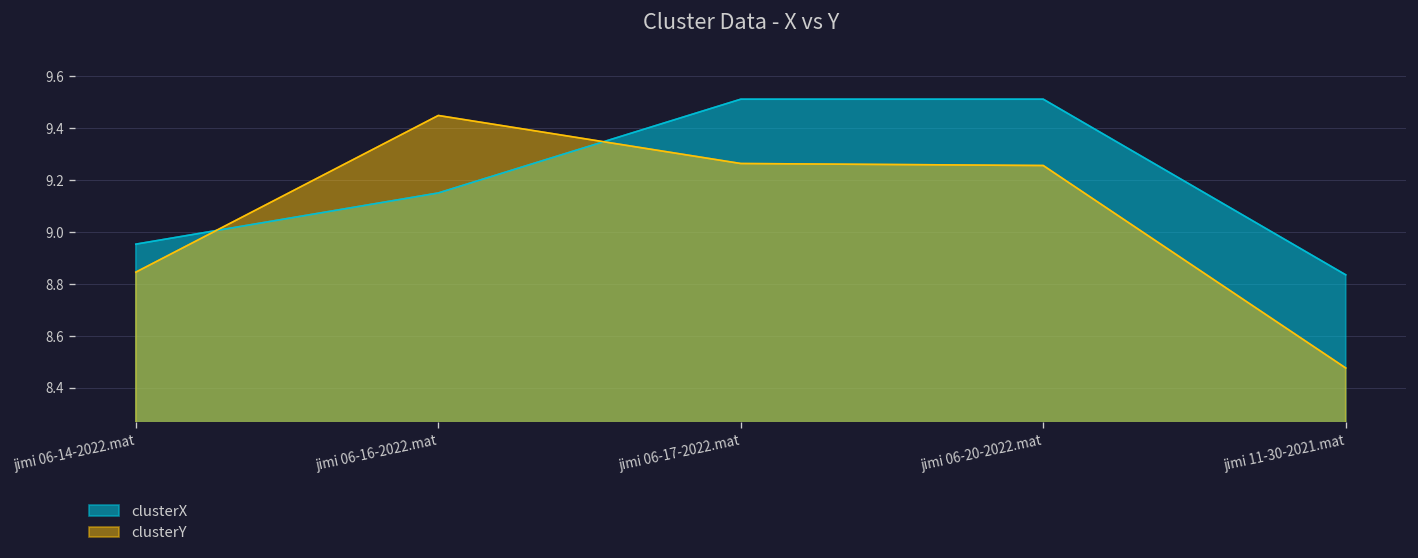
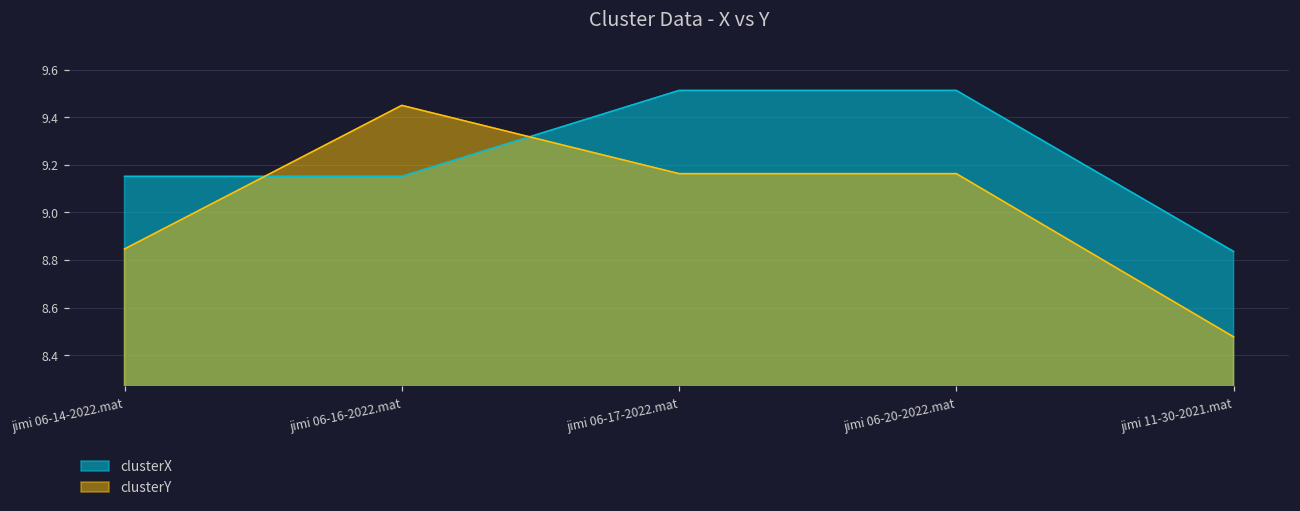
  {
    "clusterX": {
-     "jimi 06-14-2022.mat": 8.95,
+     "jimi 06-14-2022.mat": 9.15,
      "jimi 06-16-2022.mat": 9.15,
      "jimi 06-17-2022.mat": 9.51,
      "jimi 06-20-2022.mat": 9.51,
      "jimi 11-30-2021.mat": 8.84
    },
    "clusterY": {
      "jimi 06-14-2022.mat": 8.85,
      "jimi 06-16-2022.mat": 9.45,
-     "jimi 06-17-2022.mat": 9.26,
-     "jimi 06-20-2022.mat": 9.26,
+     "jimi 06-17-2022.mat": 9.16,
+     "jimi 06-20-2022.mat": 9.16,
      "jimi 11-30-2021.mat": 8.48
    }
  }
